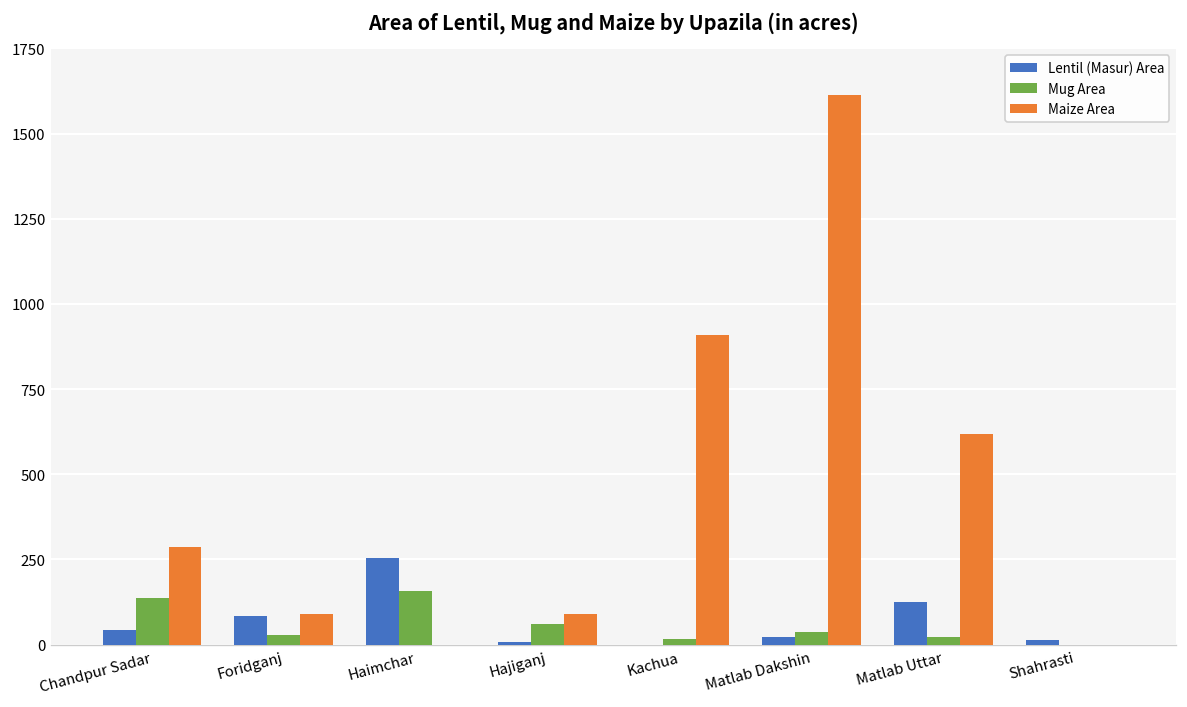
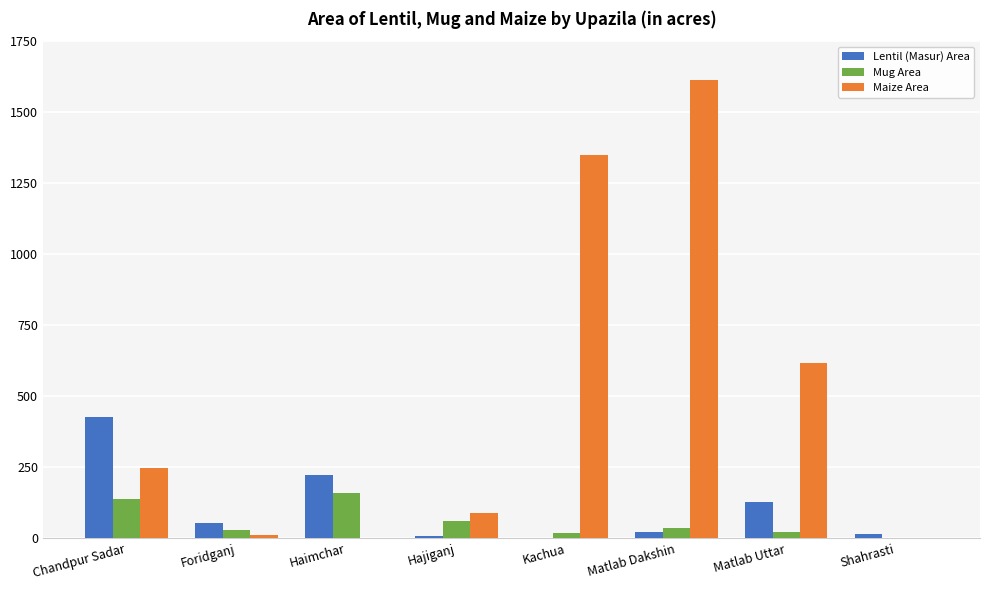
  {
    "Lentil (Masur) Area": {
-     "Chandpur Sadar": 40,
-     "Foridganj": 80,
-     "Haimchar": 250,
+     "Chandpur Sadar": 430,
+     "Foridganj": 50,
+     "Haimchar": 220,
      "Hajiganj": 10,
      "Kachua": 0,
      "Matlab Dakshin": 20,
      "Matlab Uttar": 130,
      "Shahrasti": 10
    },
    "Mug Area": {
      "Chandpur Sadar": 140,
      "Foridganj": 30,
      "Haimchar": 160,
      "Hajiganj": 60,
      "Kachua": 20,
      "Matlab Dakshin": 40,
      "Matlab Uttar": 20,
      "Shahrasti": 0
    },
    "Maize Area": {
-     "Chandpur Sadar": 290,
-     "Foridganj": 90,
+     "Chandpur Sadar": 250,
+     "Foridganj": 10,
      "Haimchar": 0,
      "Hajiganj": 90,
-     "Kachua": 910,
+     "Kachua": 1350,
      "Matlab Dakshin": 1610,
      "Matlab Uttar": 620,
      "Shahrasti": 0
    }
  }
